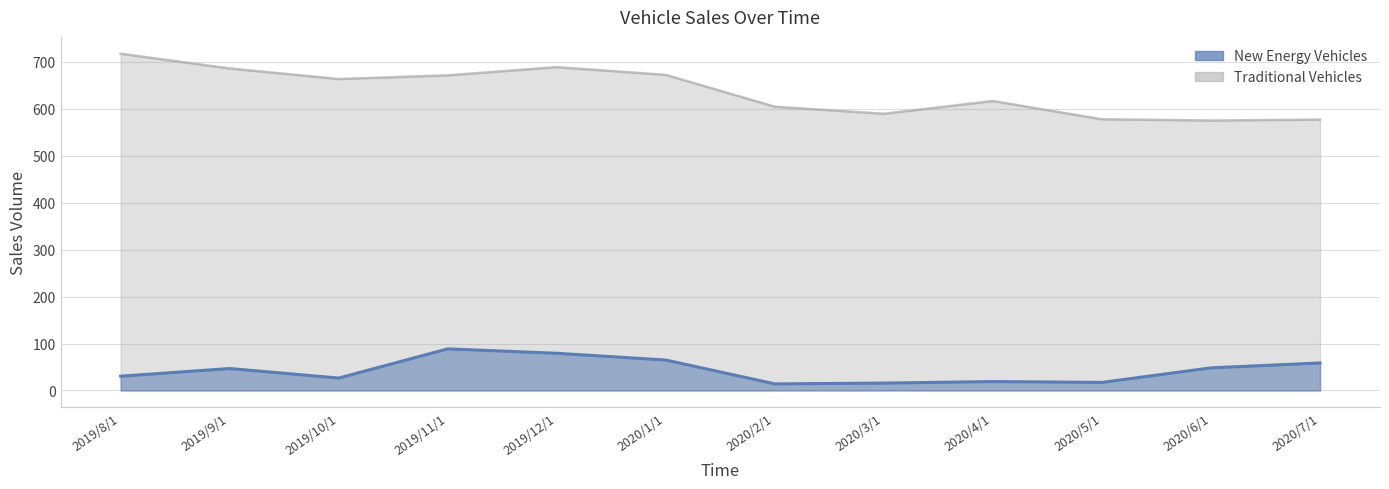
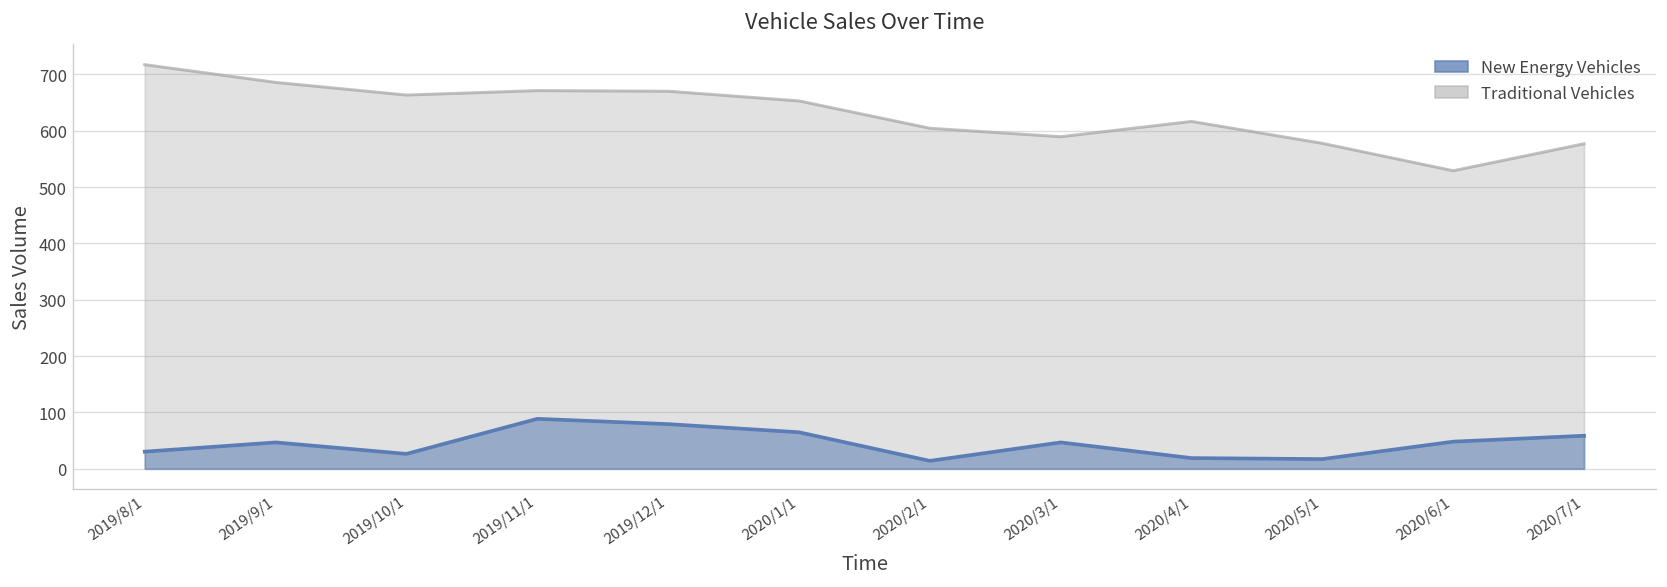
  {
    "Traditional Vehicles": {
      "2019/8/1": 720,
      "2019/9/1": 690,
      "2019/10/1": 660,
      "2019/11/1": 670,
-     "2019/12/1": 690,
-     "2020/1/1": 670,
+     "2019/12/1": 670,
+     "2020/1/1": 650,
      "2020/2/1": 600,
      "2020/3/1": 590,
      "2020/4/1": 620,
      "2020/5/1": 580,
-     "2020/6/1": 570,
+     "2020/6/1": 530,
      "2020/7/1": 580
    },
    "New Energy Vehicles": {
      "2019/8/1": 30,
      "2019/9/1": 50,
      "2019/10/1": 30,
      "2019/11/1": 90,
      "2019/12/1": 80,
      "2020/1/1": 60,
      "2020/2/1": 10,
-     "2020/3/1": 20,
+     "2020/3/1": 50,
      "2020/4/1": 20,
      "2020/5/1": 20,
      "2020/6/1": 50,
      "2020/7/1": 60
    }
  }
